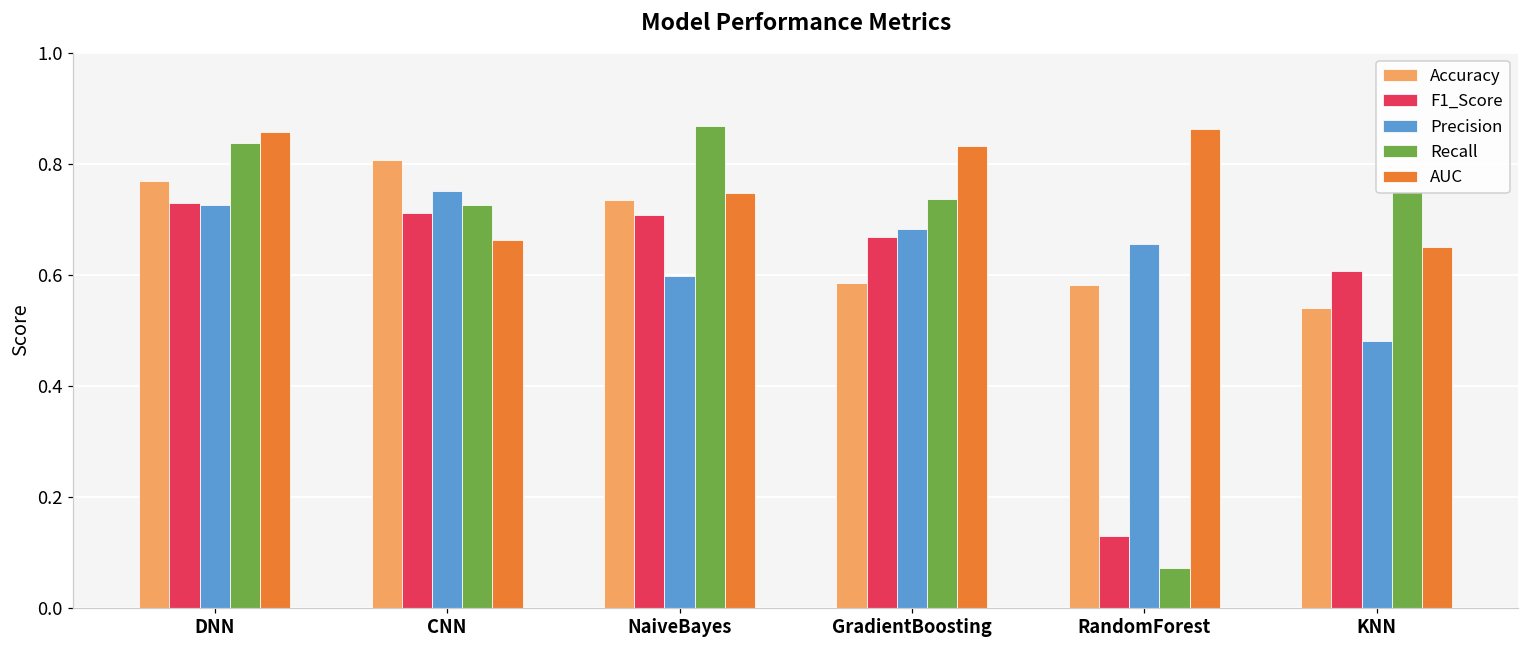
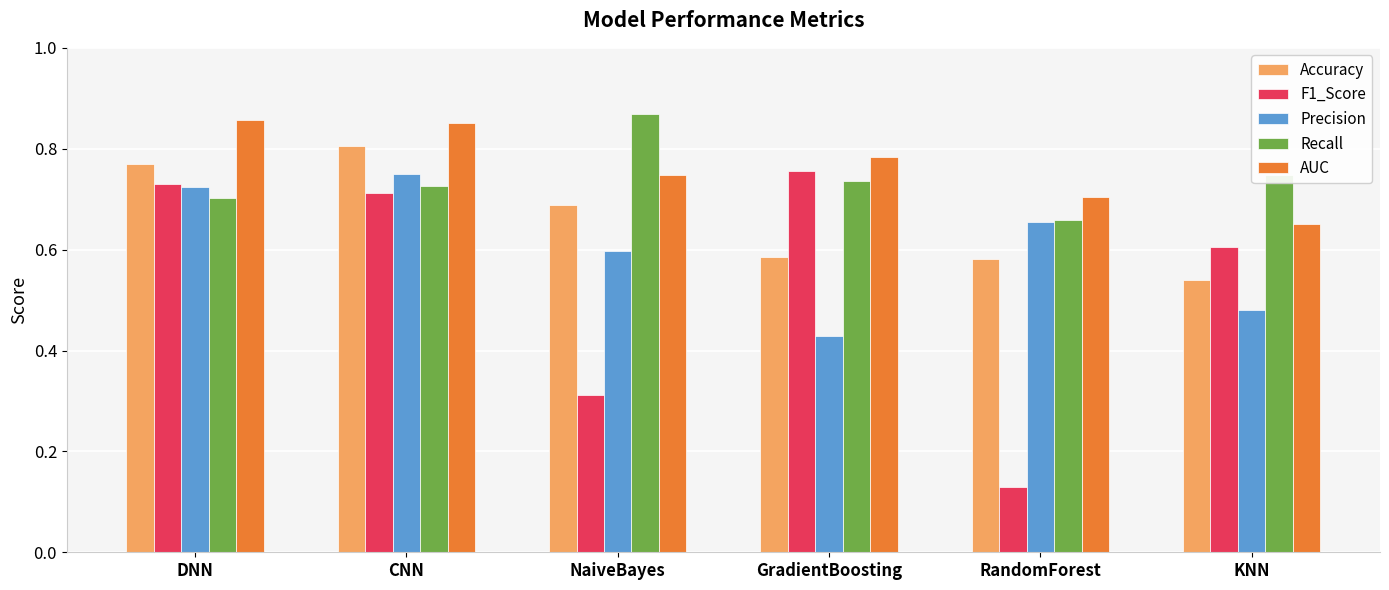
  {
    "Accuracy": {
      "DNN": 0.77,
      "CNN": 0.81,
-     "NaiveBayes": 0.73,
+     "NaiveBayes": 0.69,
      "GradientBoosting": 0.59,
      "RandomForest": 0.58,
      "KNN": 0.54
    },
    "F1_Score": {
      "DNN": 0.73,
      "CNN": 0.71,
-     "NaiveBayes": 0.71,
-     "GradientBoosting": 0.67,
+     "NaiveBayes": 0.31,
+     "GradientBoosting": 0.76,
      "RandomForest": 0.13,
      "KNN": 0.61
    },
    "Precision": {
      "DNN": 0.73,
      "CNN": 0.75,
      "NaiveBayes": 0.60,
-     "GradientBoosting": 0.68,
+     "GradientBoosting": 0.43,
      "RandomForest": 0.66,
      "KNN": 0.48
    },
    "Recall": {
-     "DNN": 0.84,
+     "DNN": 0.70,
      "CNN": 0.73,
      "NaiveBayes": 0.87,
      "GradientBoosting": 0.74,
-     "RandomForest": 0.07
+     "RandomForest": 0.66
    },
    "AUC": {
      "DNN": 0.86,
-     "CNN": 0.66,
+     "CNN": 0.85,
      "NaiveBayes": 0.75,
-     "GradientBoosting": 0.83,
-     "RandomForest": 0.86,
+     "GradientBoosting": 0.78,
+     "RandomForest": 0.70,
      "KNN": 0.65
    }
  }
